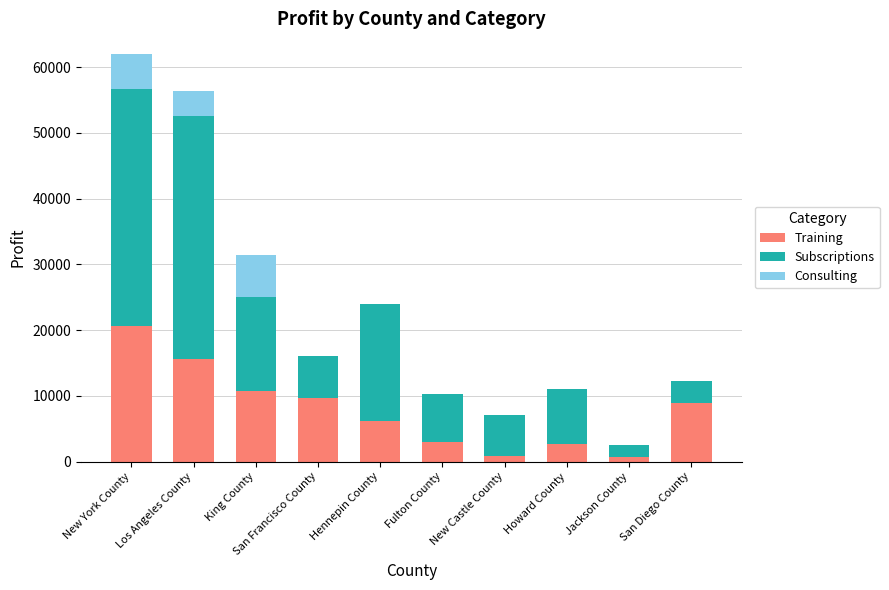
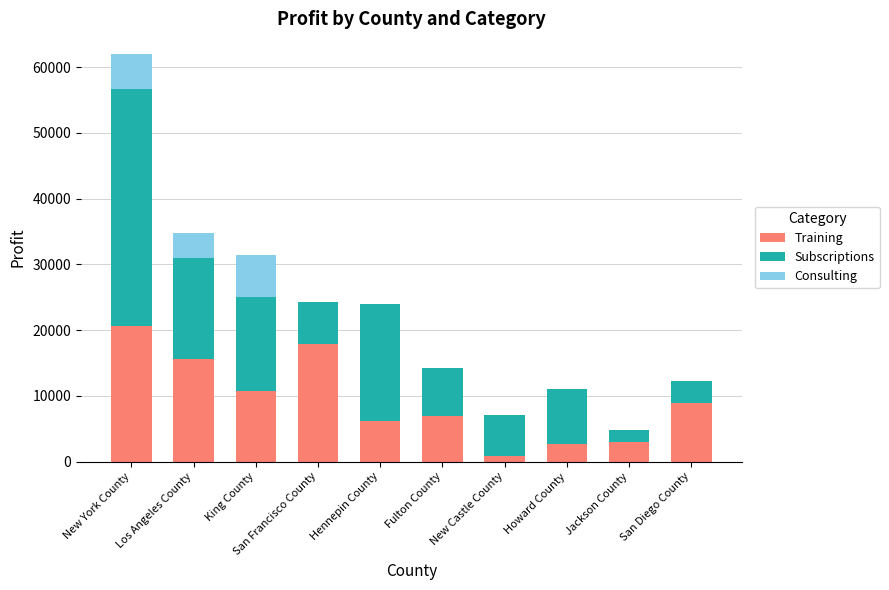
  {
    "Training": {
      "New York County": 21000,
      "Los Angeles County": 16000,
      "King County": 11000,
-     "San Francisco County": 10000,
+     "San Francisco County": 18000,
      "Hennepin County": 6000,
-     "Fulton County": 3000,
+     "Fulton County": 7000,
      "New Castle County": 1000,
      "Howard County": 3000,
-     "Jackson County": 1000,
+     "Jackson County": 3000,
      "San Diego County": 9000
    },
    "Subscriptions": {
      "New York County": 36000,
-     "Los Angeles County": 37000,
+     "Los Angeles County": 15000,
      "King County": 14000,
      "San Francisco County": 6000,
      "Hennepin County": 18000,
      "Fulton County": 7000,
      "New Castle County": 6000,
      "Howard County": 8000,
      "Jackson County": 2000,
      "San Diego County": 3000
    },
    "Consulting": {
      "New York County": 5000,
      "Los Angeles County": 4000,
      "King County": 6000,
      "San Francisco County": 0,
      "Hennepin County": 0,
      "Fulton County": 0,
      "New Castle County": 0,
      "Howard County": 0,
      "Jackson County": 0,
      "San Diego County": 0
    }
  }
